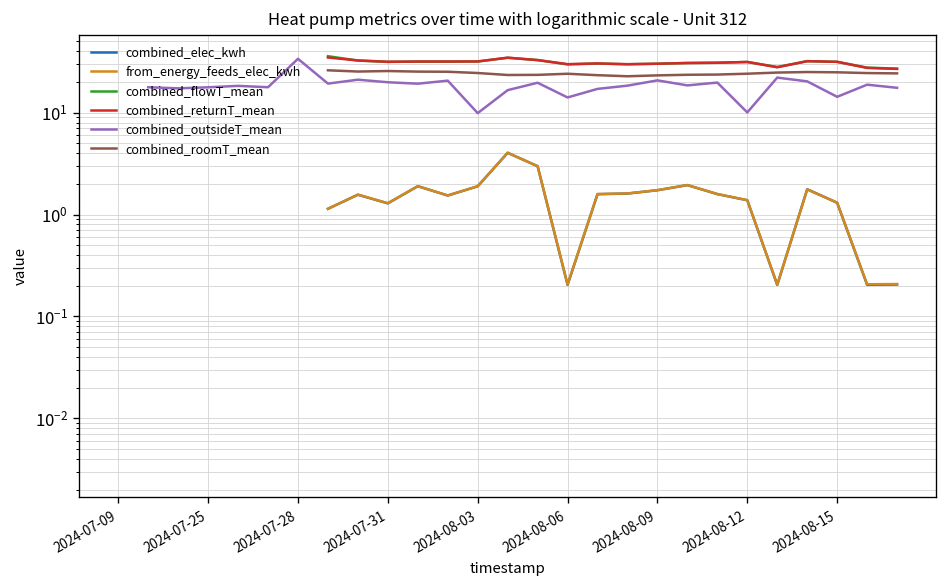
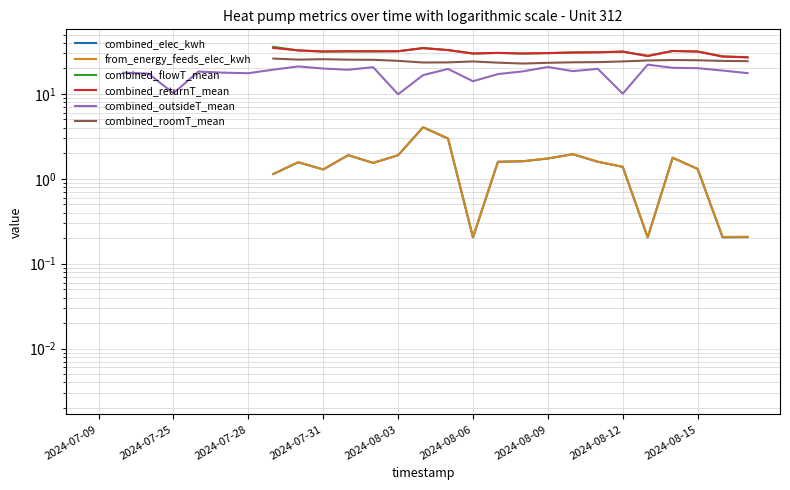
  {
    "combined_elec_kwh": {
      "2024-07-09": 0.0027
    },
    "from_energy_feeds_elec_kwh": {
      "2024-07-09": 0.0030
    },
    "combined_flowT_mean": {
      "2024-07-09": 33
    },
    "combined_returnT_mean": {
      "2024-07-09": 19
    },
    "combined_outsideT_mean": {
-     "2024-07-25": 18,
-     "2024-07-28": 34,
+     "2024-07-25": 10,
+     "2024-07-28": 18,
      "2024-07-31": 20,
      "2024-08-03": 10,
      "2024-08-06": 14,
      "2024-08-09": 21,
      "2024-08-12": 10,
-     "2024-08-15": 14
+     "2024-08-15": 20
    },
    "combined_roomT_mean": {
      "2024-07-31": 26,
      "2024-08-03": 24,
      "2024-08-06": 24,
      "2024-08-09": 23,
      "2024-08-12": 24,
      "2024-08-15": 25
    }
  }
